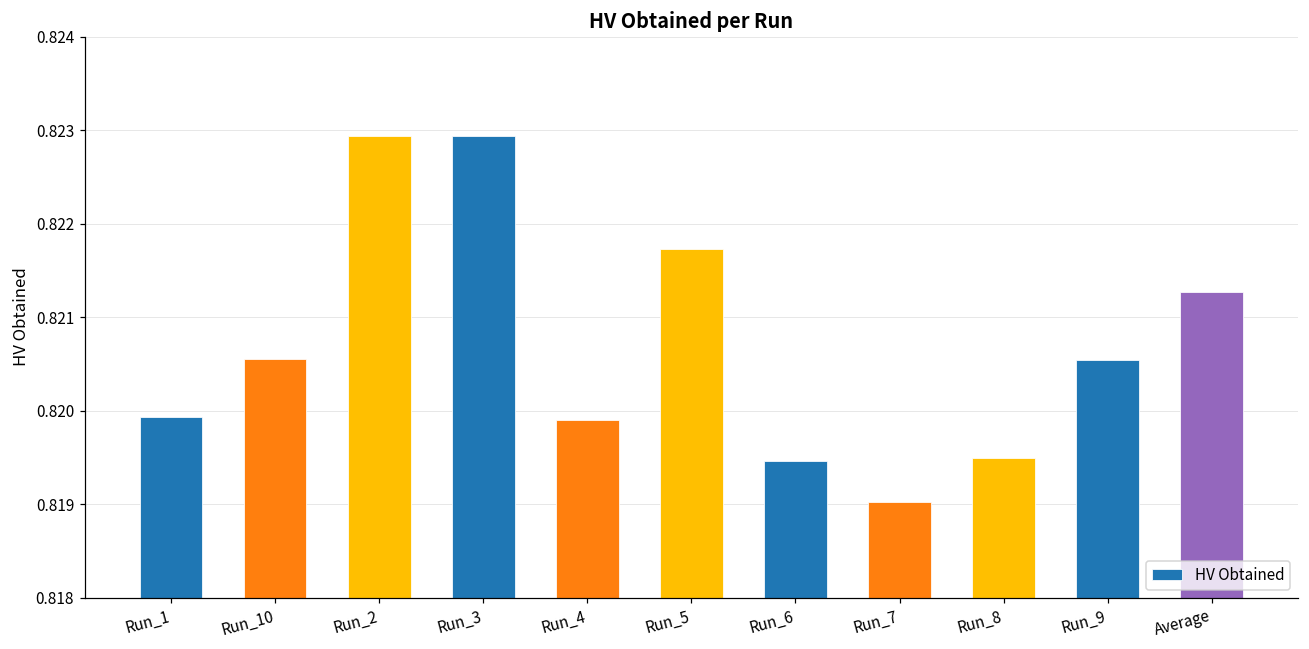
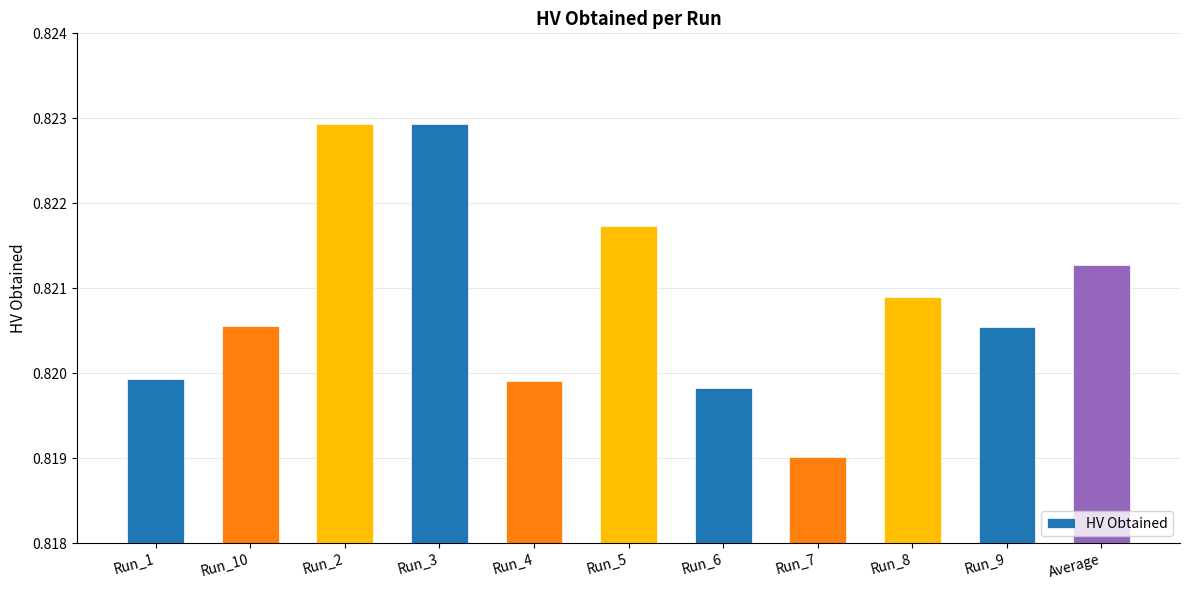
  {
    "Run_1": 0.8199,
    "Run_10": 0.8206,
    "Run_2": 0.8229,
    "Run_3": 0.8229,
    "Run_4": 0.8199,
    "Run_5": 0.8217,
-   "Run_6": 0.8195,
+   "Run_6": 0.8198,
    "Run_7": 0.8190,
-   "Run_8": 0.8195,
+   "Run_8": 0.8209,
    "Run_9": 0.8205,
    "Average": 0.8213
  }
